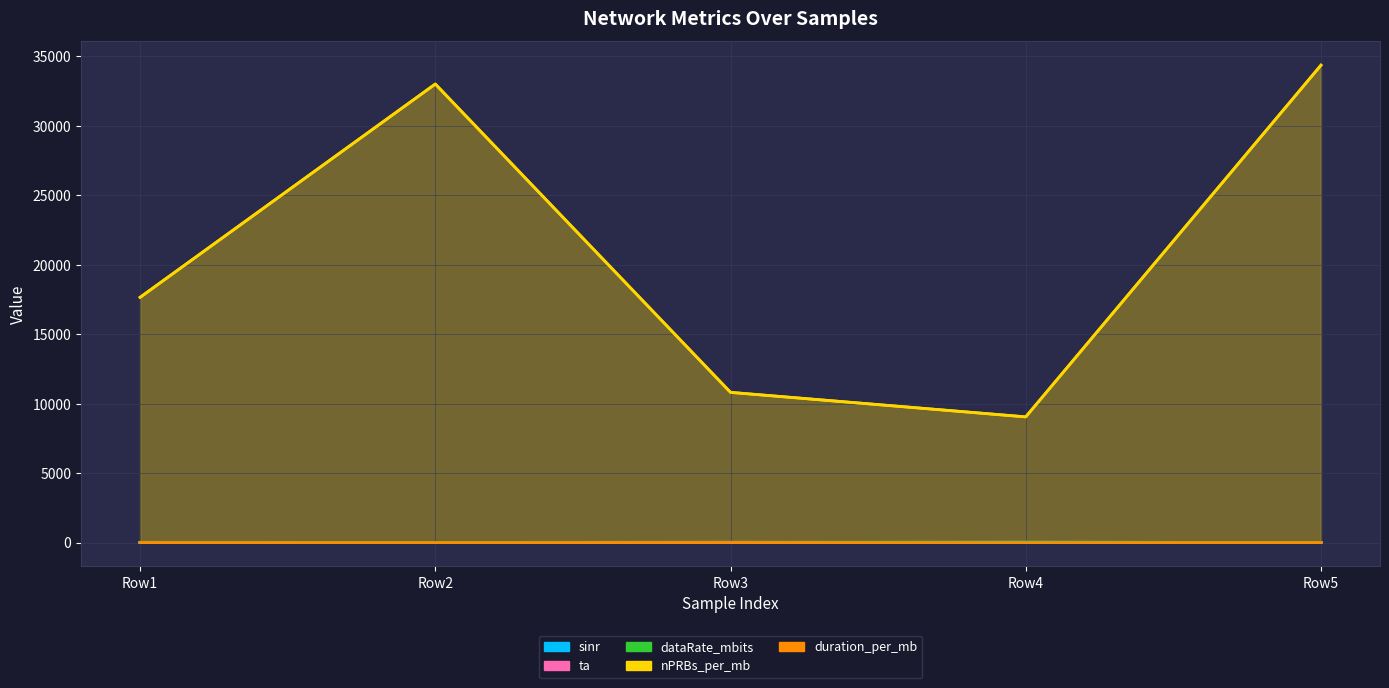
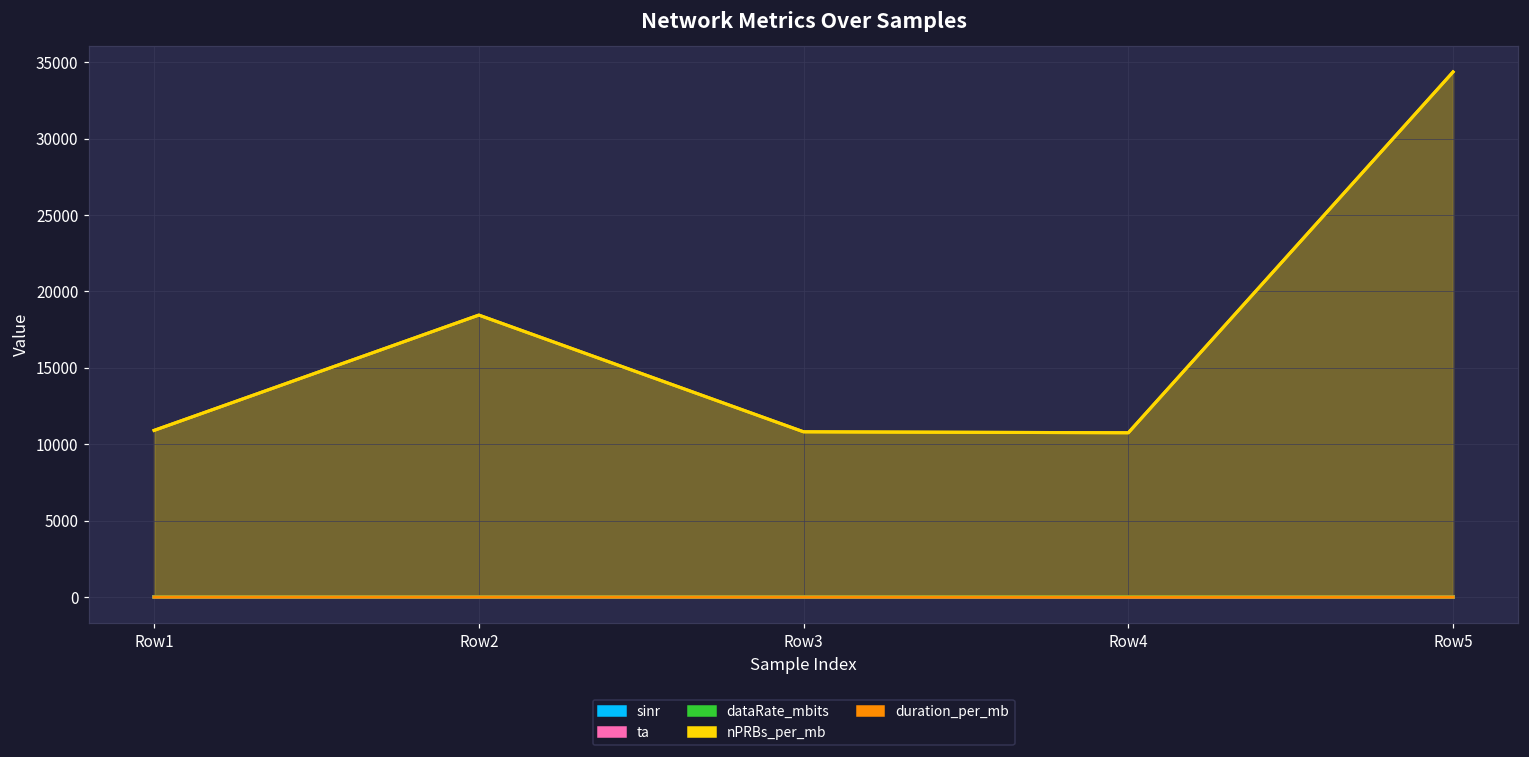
  {
    "duration_per_mb": {
      "Row1": 0,
      "Row2": 0,
      "Row3": 0,
      "Row4": 0,
      "Row5": 0
    },
    "nPRBs_per_mb": {
-     "Row1": 17700,
-     "Row2": 33000,
+     "Row1": 10900,
+     "Row2": 18500,
      "Row3": 10800,
-     "Row4": 9000,
+     "Row4": 10800,
      "Row5": 34400
    }
  }
